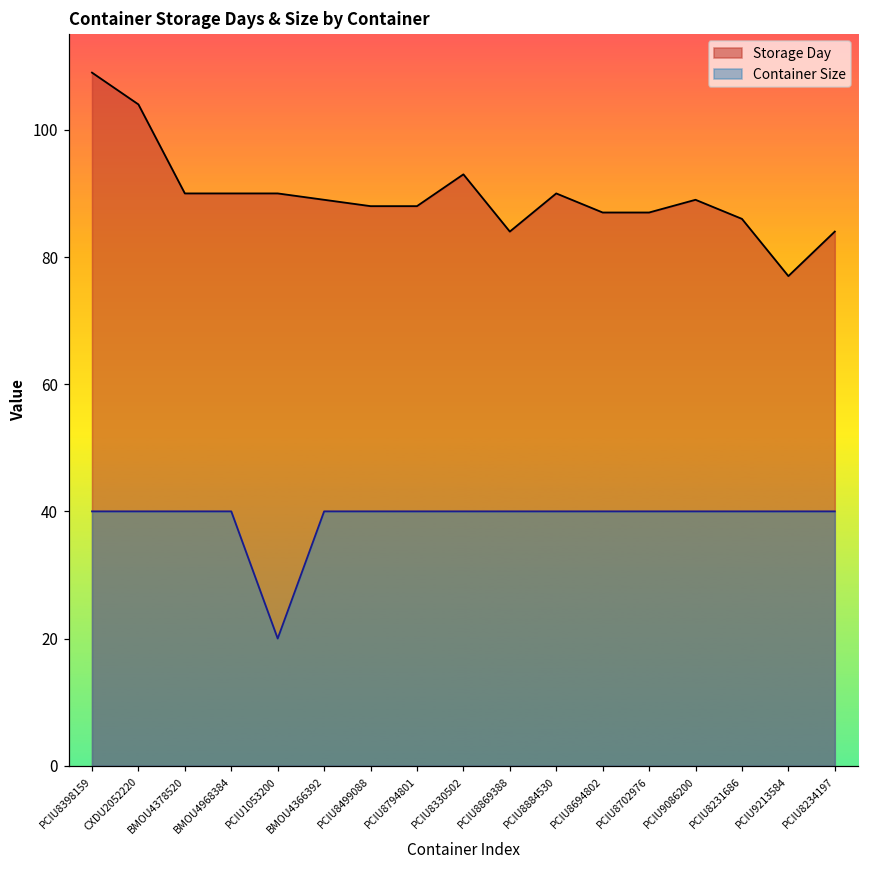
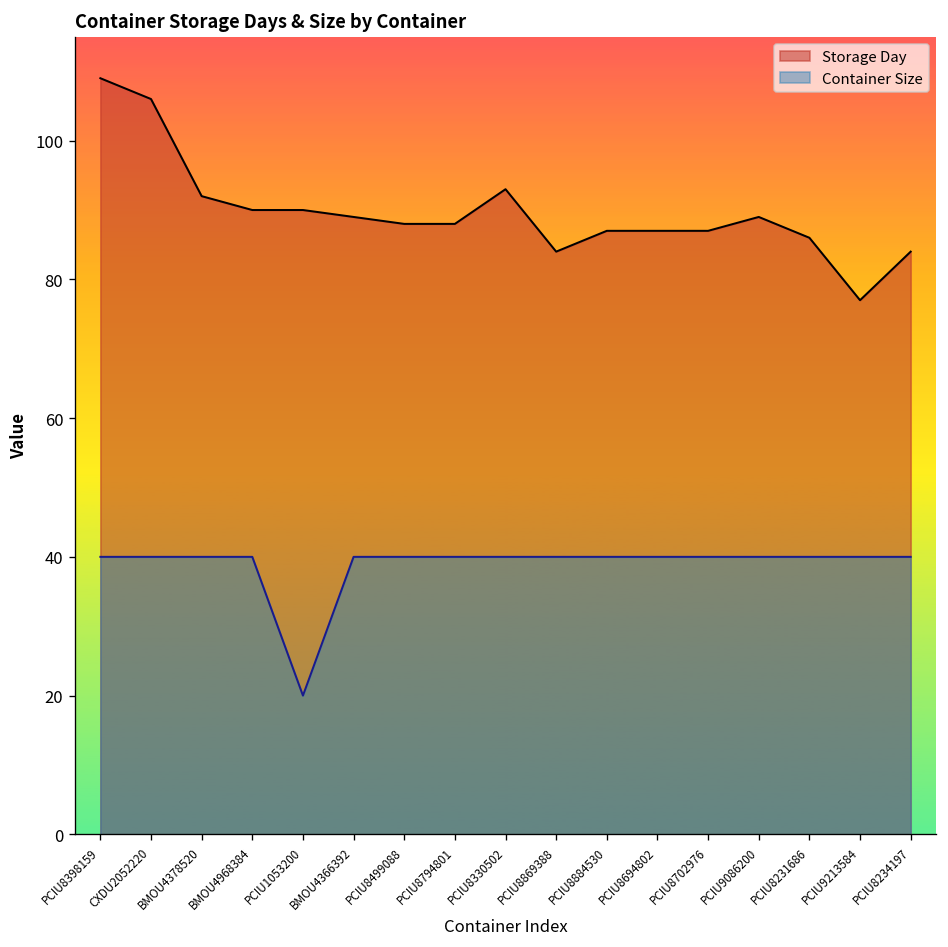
  {
    "Storage Day": {
      "PCIU8398159": 109,
-     "CXDU2052220": 104,
-     "BMOU4378520": 90,
+     "CXDU2052220": 106,
+     "BMOU4378520": 92,
      "BMOU4968384": 90,
      "PCIU1053200": 90,
      "BMOU4366392": 89,
      "PCIU8499088": 88,
      "PCIU8794801": 88,
      "PCIU8330502": 93,
      "PCIU8869388": 84,
-     "PCIU8884530": 90,
+     "PCIU8884530": 87,
      "PCIU8694802": 87,
      "PCIU8702976": 87,
      "PCIU9086200": 89,
      "PCIU8231686": 86,
      "PCIU9213584": 77,
      "PCIU8234197": 84
    },
    "Container Size": {
      "PCIU8398159": 40,
      "CXDU2052220": 40,
      "BMOU4378520": 40,
      "BMOU4968384": 40,
      "PCIU1053200": 20,
      "BMOU4366392": 40,
      "PCIU8499088": 40,
      "PCIU8794801": 40,
      "PCIU8330502": 40,
      "PCIU8869388": 40,
      "PCIU8884530": 40,
      "PCIU8694802": 40,
      "PCIU8702976": 40,
      "PCIU9086200": 40,
      "PCIU8231686": 40,
      "PCIU9213584": 40,
      "PCIU8234197": 40
    }
  }
